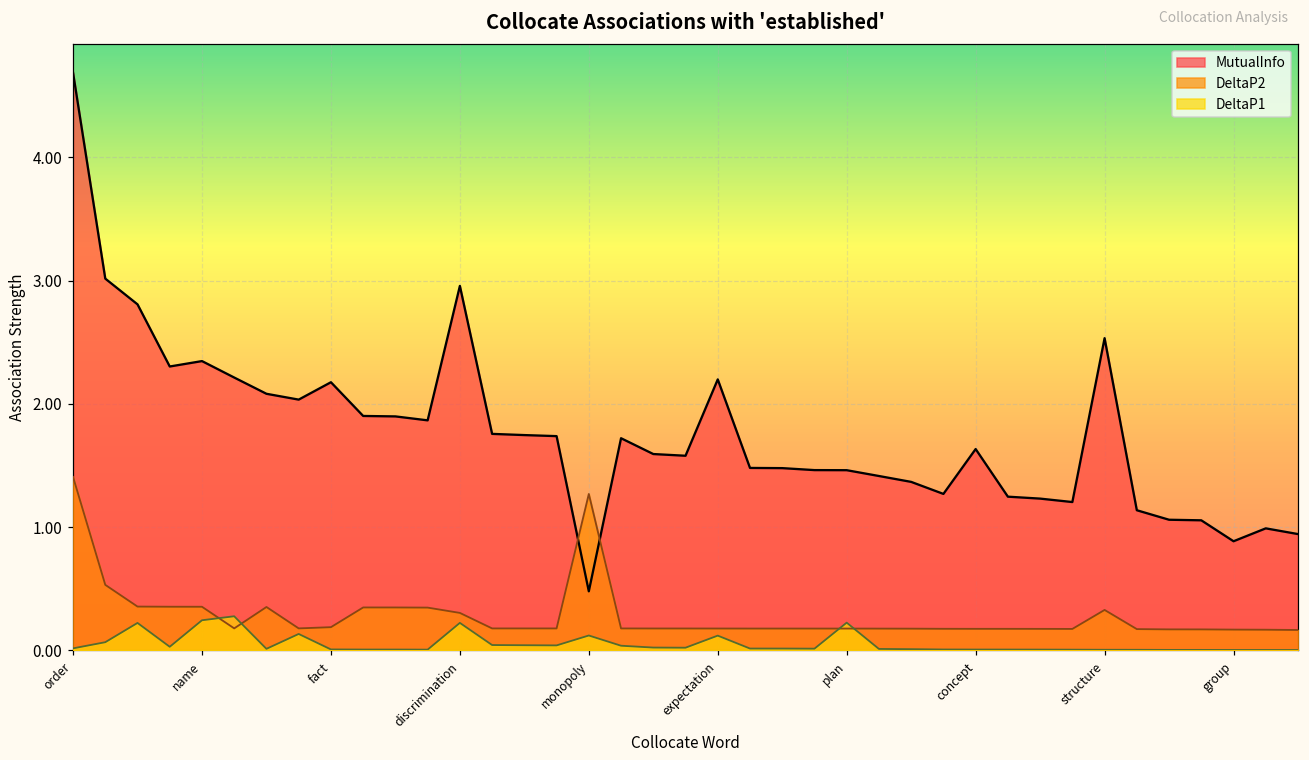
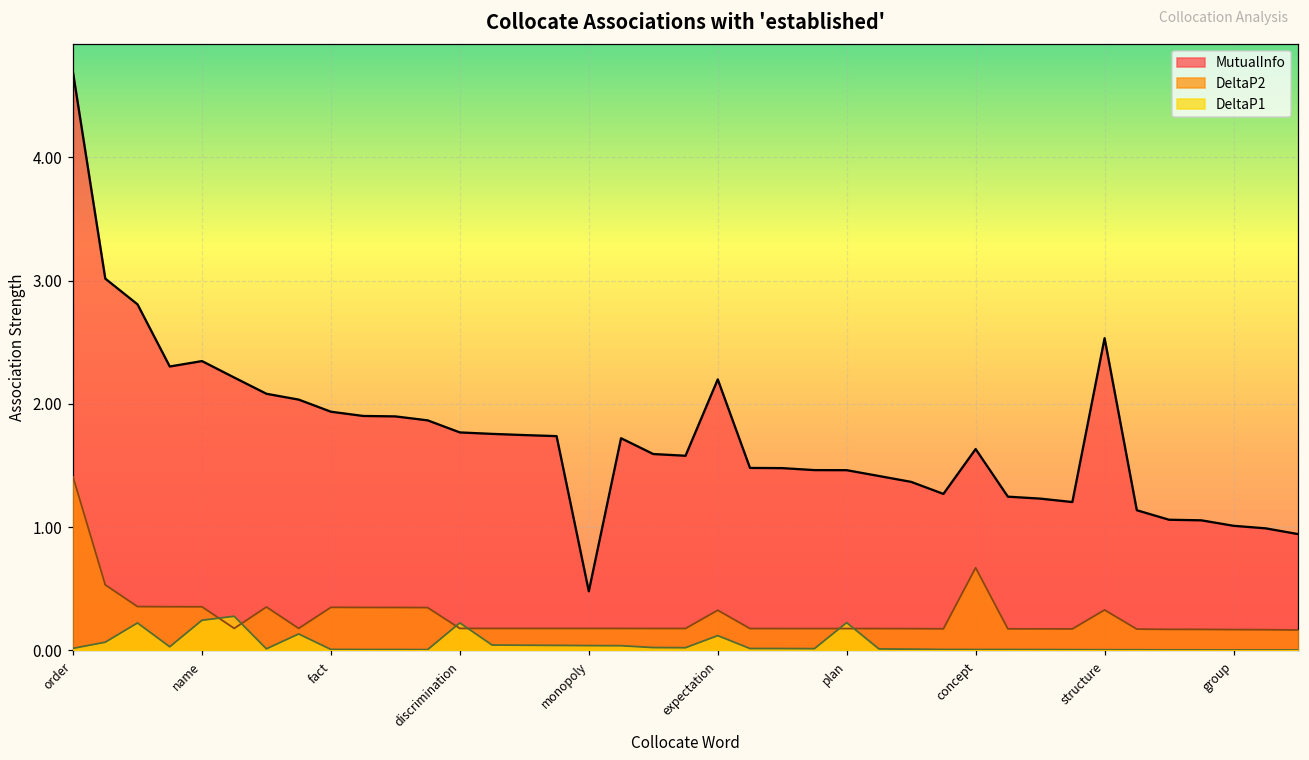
  {
    "MutualInfo": {
      "order": 4.69,
      "name": 2.35,
-     "fact": 2.17,
-     "discrimination": 2.96,
+     "fact": 1.94,
+     "discrimination": 1.77,
      "monopoly": 0.48,
      "expectation": 2.20,
      "plan": 1.46,
      "concept": 1.63,
      "structure": 2.53,
-     "group": 0.88
+     "group": 1.01
    },
    "DeltaP2": {
      "order": 1.41,
      "name": 0.35,
-     "fact": 0.19,
-     "discrimination": 0.30,
-     "monopoly": 1.27,
-     "expectation": 0.18,
+     "fact": 0.35,
+     "discrimination": 0.18,
+     "monopoly": 0.18,
+     "expectation": 0.32,
      "plan": 0.18,
-     "concept": 0.17,
+     "concept": 0.67,
      "structure": 0.33,
      "group": 0.17
    },
    "DeltaP1": {
      "order": 0.01,
      "name": 0.24,
      "fact": 0.01,
      "discrimination": 0.22,
-     "monopoly": 0.12,
+     "monopoly": 0.04,
      "expectation": 0.12,
      "plan": 0.22,
      "concept": 0.01,
      "structure": 0.00,
      "group": 0.00
    }
  }
